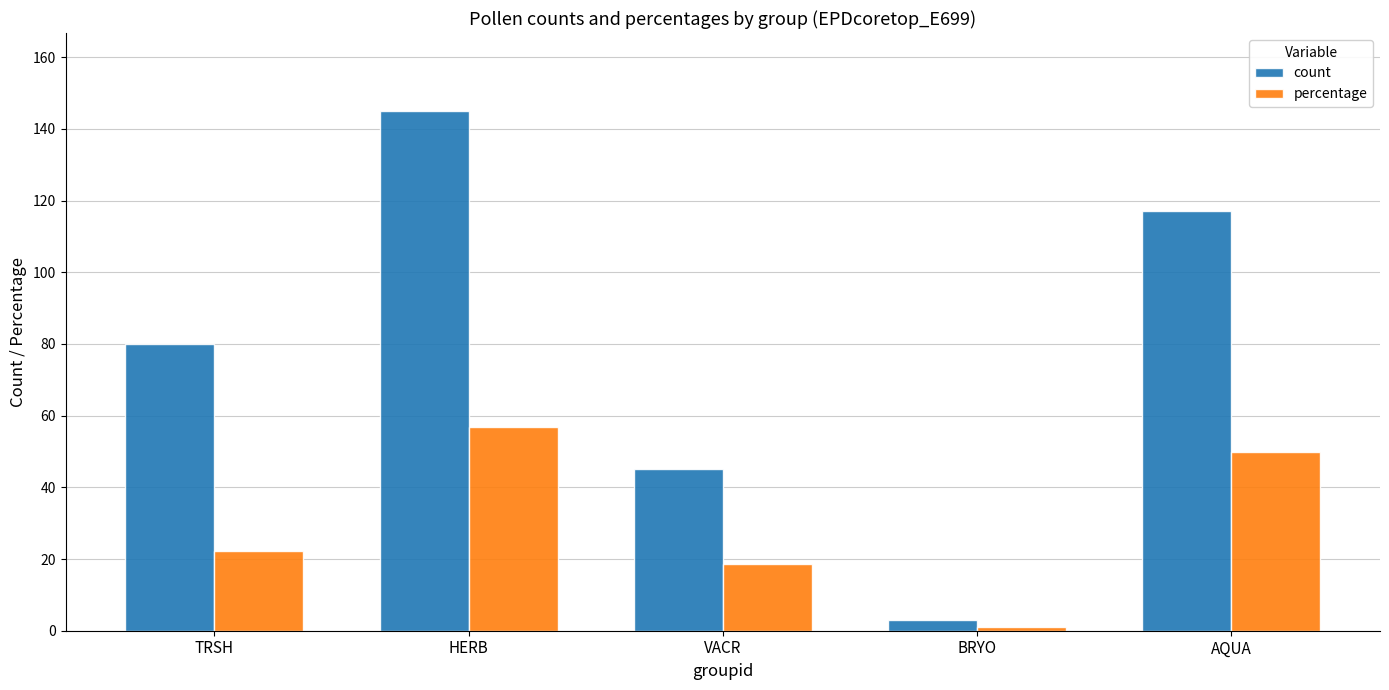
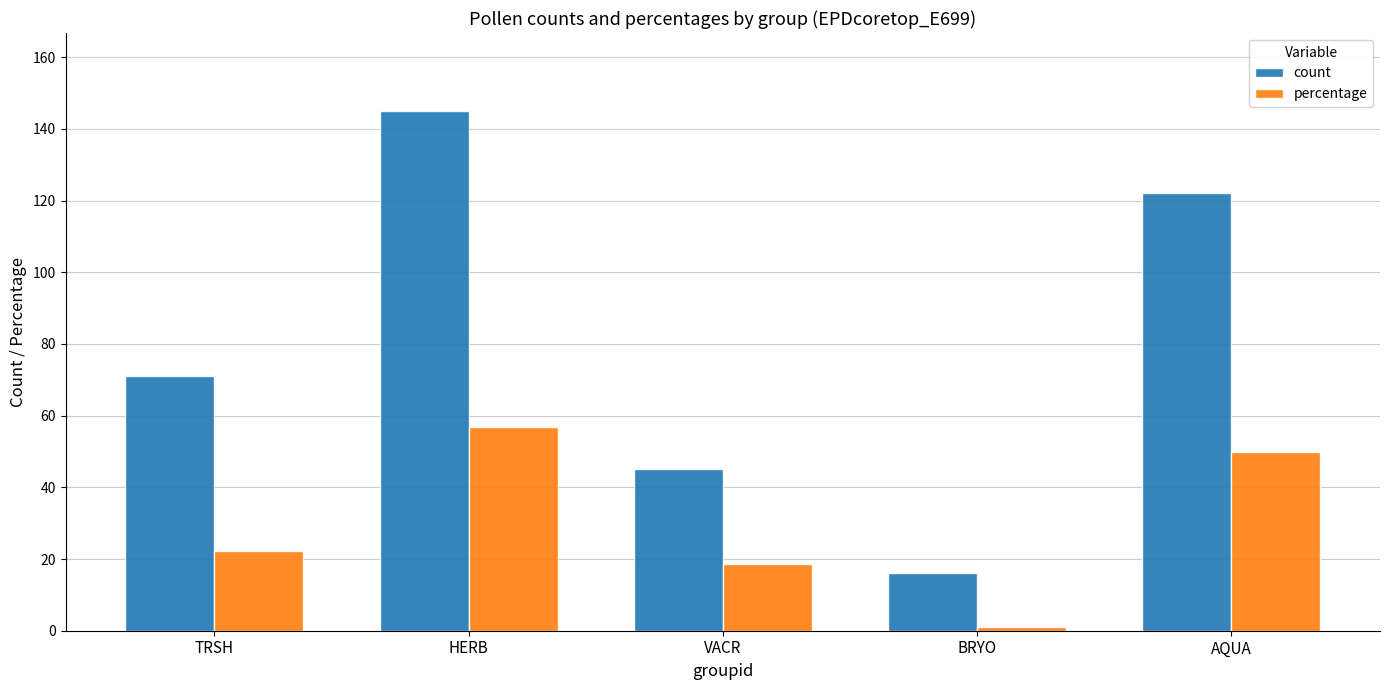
  {
    "count": {
-     "TRSH": 80,
+     "TRSH": 71,
      "HERB": 145,
      "VACR": 45,
-     "BRYO": 3,
-     "AQUA": 117
+     "BRYO": 16,
+     "AQUA": 122
    },
    "percentage": {
      "TRSH": 22,
      "HERB": 57,
      "VACR": 19,
      "BRYO": 1,
      "AQUA": 50
    }
  }
